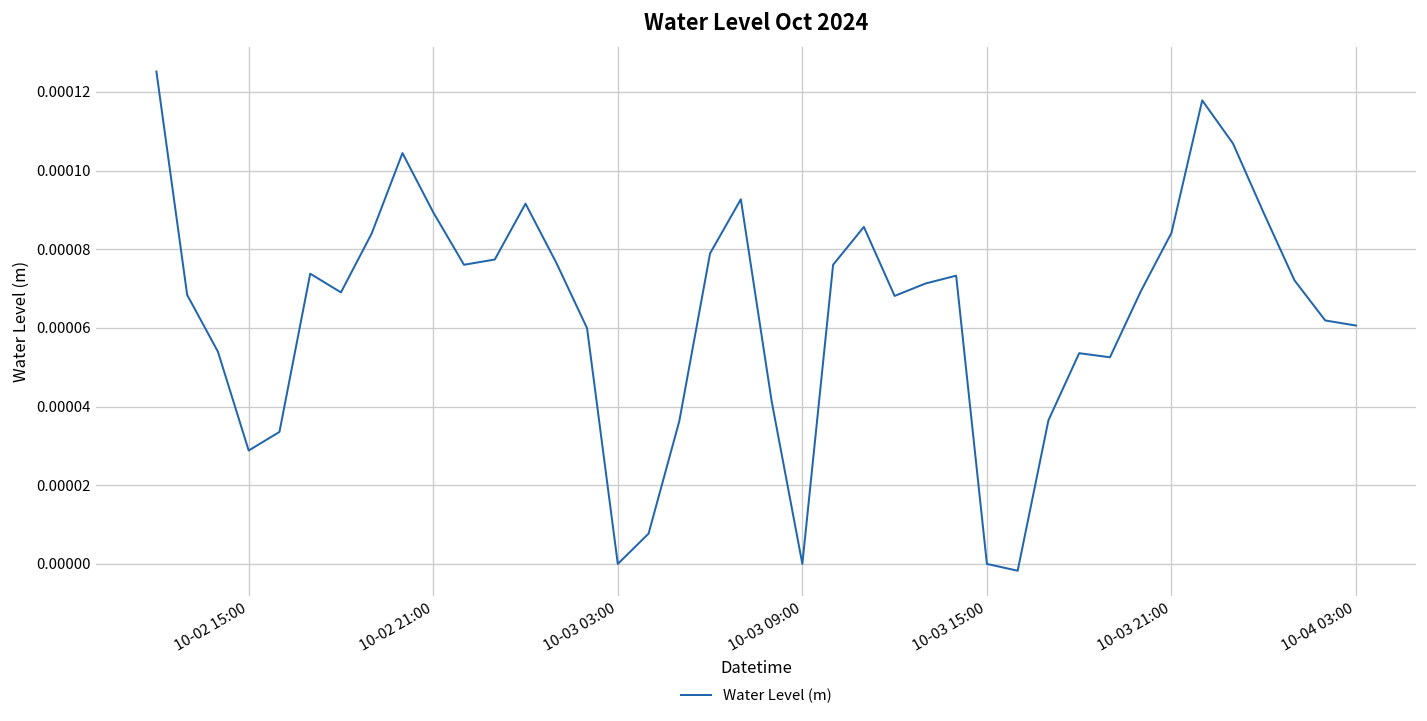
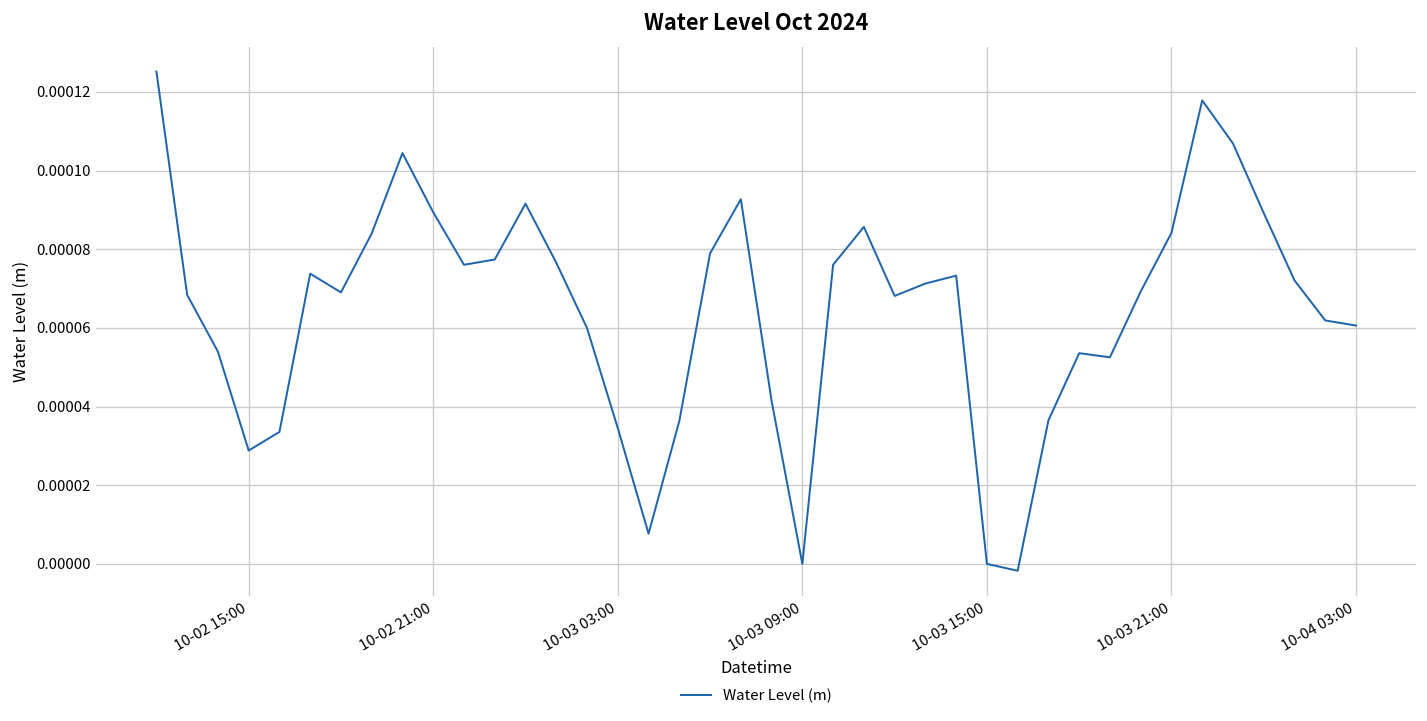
  {
    "10-02 15:00": 0.000029,
    "10-02 21:00": 0.00009,
-   "10-03 03:00": 0.00000,
+   "10-03 03:00": 0.00003,
    "10-03 09:00": 0.00000,
    "10-03 15:00": 0.00000,
    "10-03 21:00": 0.000084,
    "10-04 03:00": 0.00006
  }
